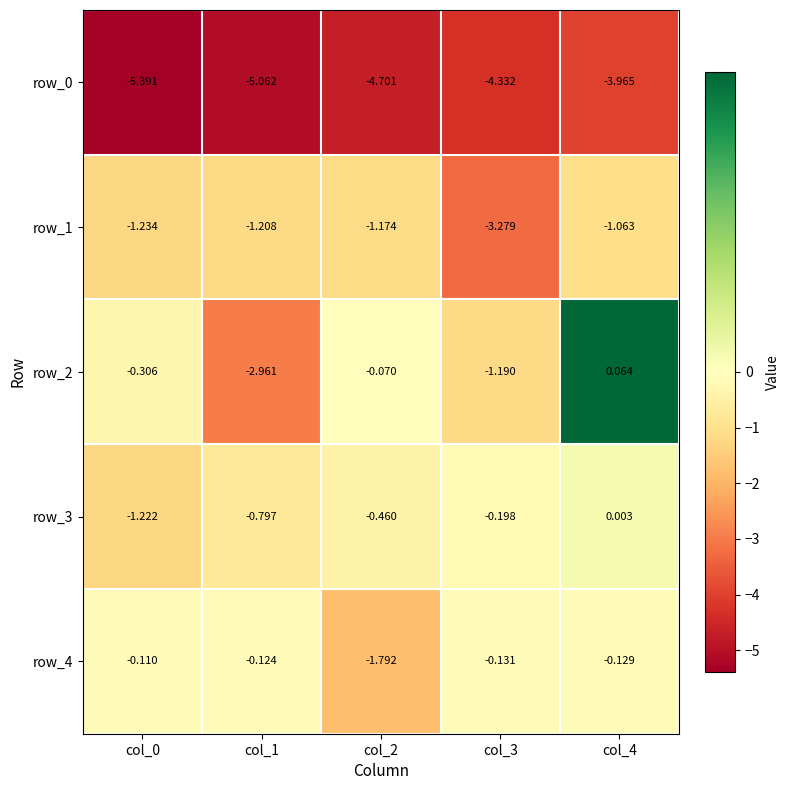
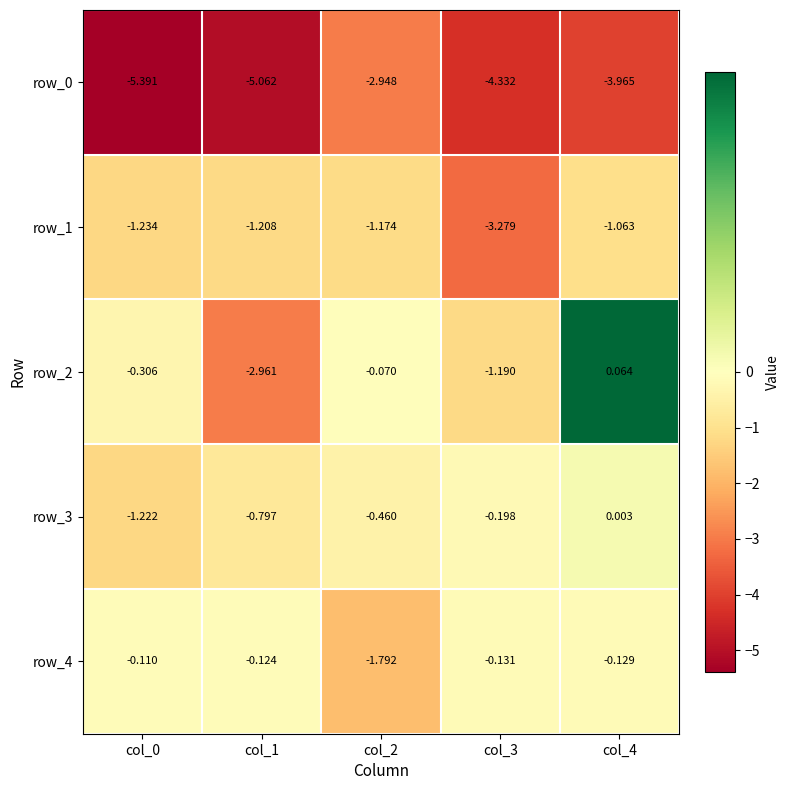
  {
    "row_0": {
      "col_0": -5.391,
      "col_1": -5.062,
-     "col_2": -4.701,
+     "col_2": -2.948,
      "col_3": -4.332,
      "col_4": -3.965
    },
    "row_1": {
      "col_0": -1.234,
      "col_1": -1.208,
      "col_2": -1.174,
      "col_3": -3.279,
      "col_4": -1.063
    },
    "row_2": {
      "col_0": -0.306,
      "col_1": -2.961,
      "col_2": -0.070,
      "col_3": -1.190,
      "col_4": 0.064
    },
    "row_3": {
      "col_0": -1.222,
      "col_1": -0.797,
      "col_2": -0.460,
      "col_3": -0.198,
      "col_4": 0.003
    },
    "row_4": {
      "col_0": -0.110,
      "col_1": -0.124,
      "col_2": -1.792,
      "col_3": -0.131,
      "col_4": -0.129
    }
  }
